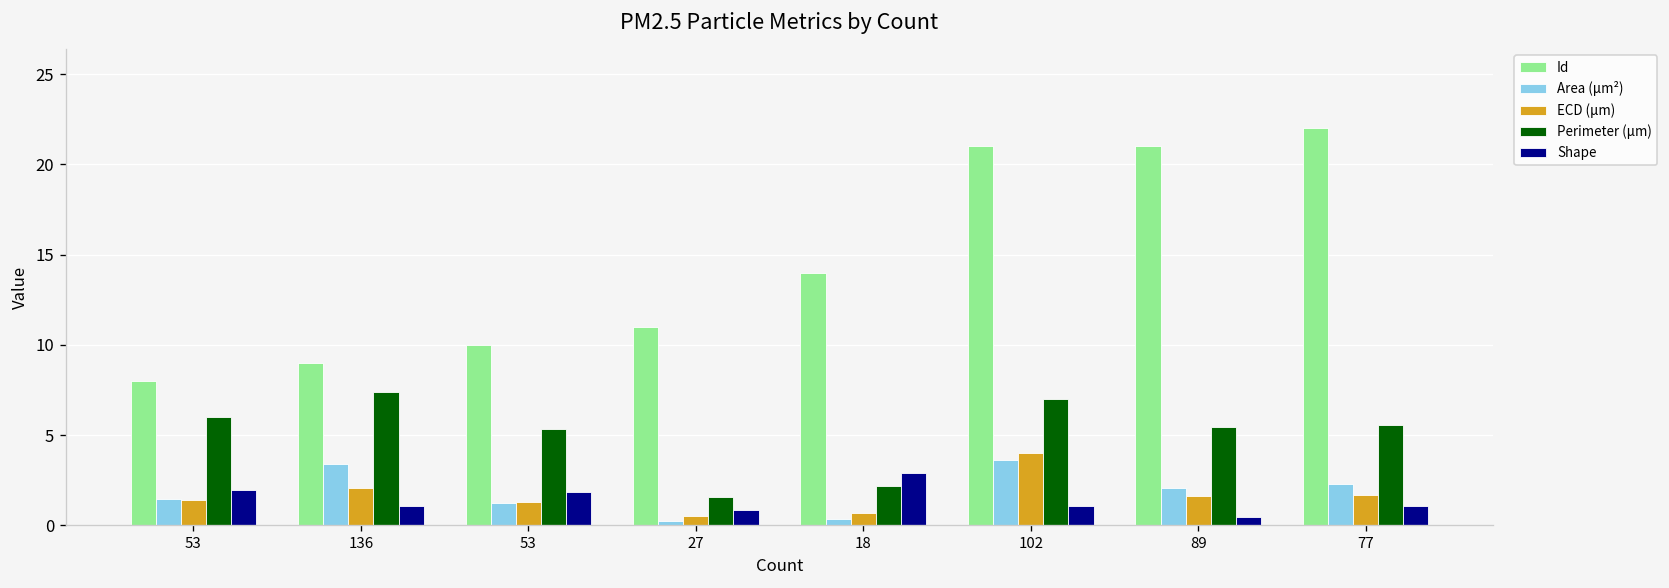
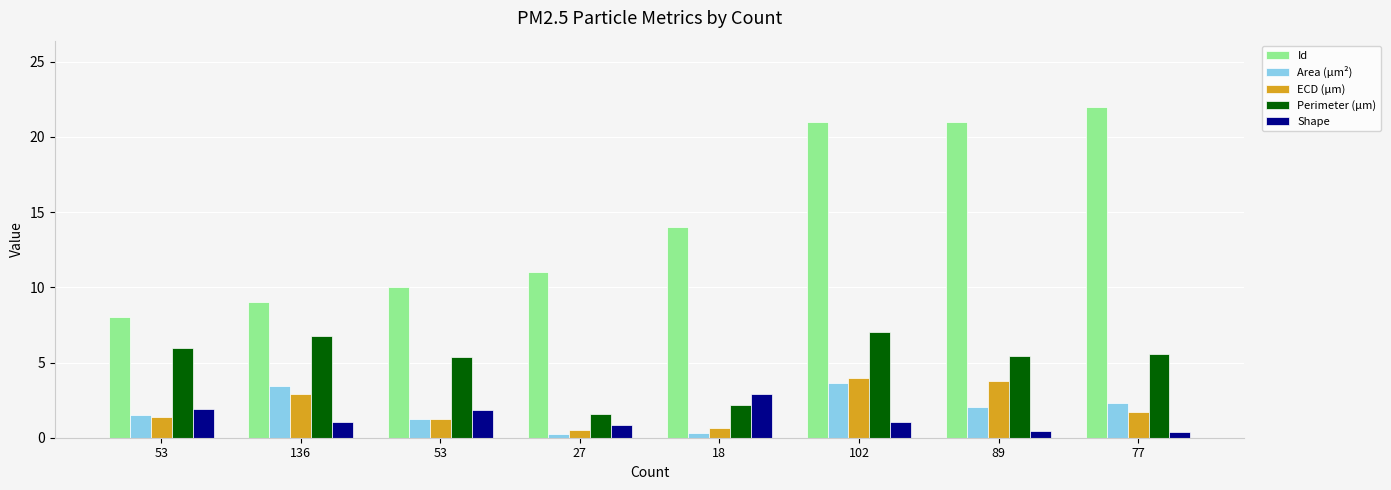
  {
    "Id": {
      "136": 9.0,
      "27": 11.0,
      "18": 14.0,
      "102": 21.0,
      "89": 21.0,
      "77": 22.0
    },
    "Area (μm²)": {
      "136": 3.4,
      "27": 0.2,
      "18": 0.3,
      "102": 3.6,
      "89": 2.0,
      "77": 2.3
    },
    "ECD (μm)": {
-     "136": 2.1,
+     "136": 2.9,
      "27": 0.5,
      "18": 0.7,
      "102": 4.0,
-     "89": 1.6,
+     "89": 3.8,
      "77": 1.7
    },
    "Perimeter (μm)": {
-     "136": 7.4,
+     "136": 6.7,
      "27": 1.5,
      "18": 2.2,
      "102": 7.0,
      "89": 5.5,
      "77": 5.5
    },
    "Shape": {
      "136": 1.1,
      "27": 0.8,
      "18": 2.9,
      "102": 1.1,
      "89": 0.5,
-     "77": 1.1
+     "77": 0.4
    }
  }
